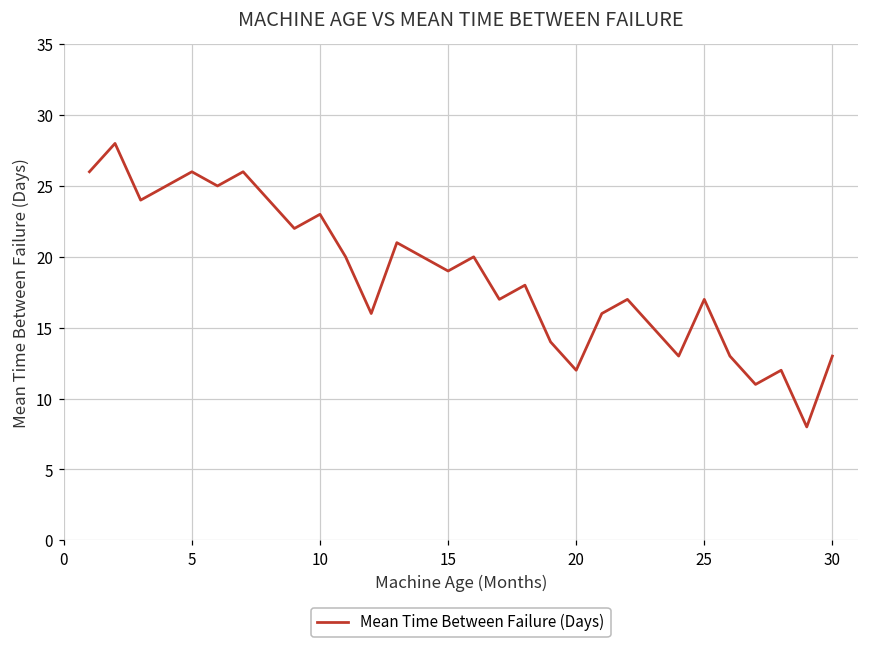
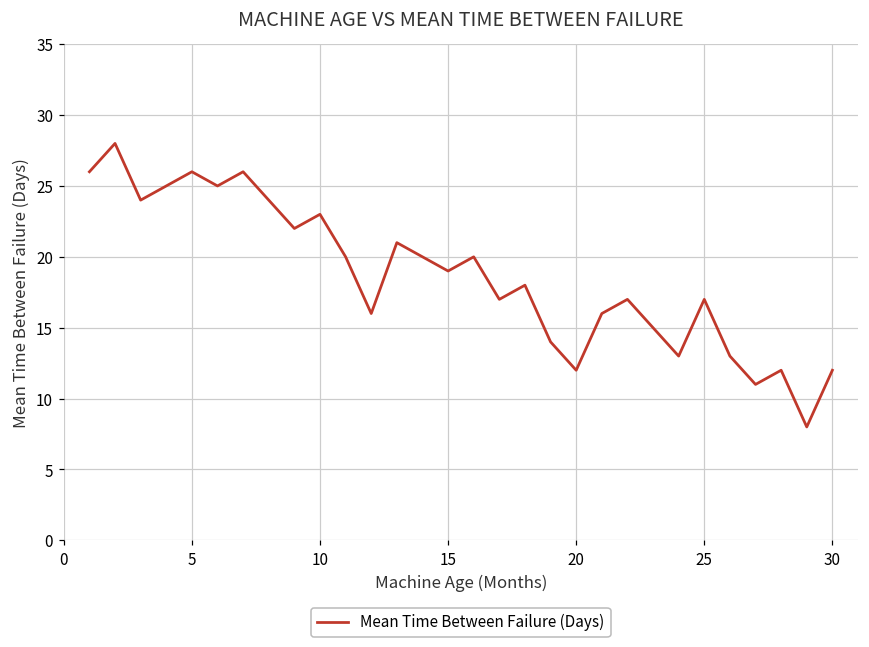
  {
    "5": 26,
    "10": 23,
    "15": 19,
    "20": 12,
    "25": 17,
-   "30": 13
+   "30": 12
  }
